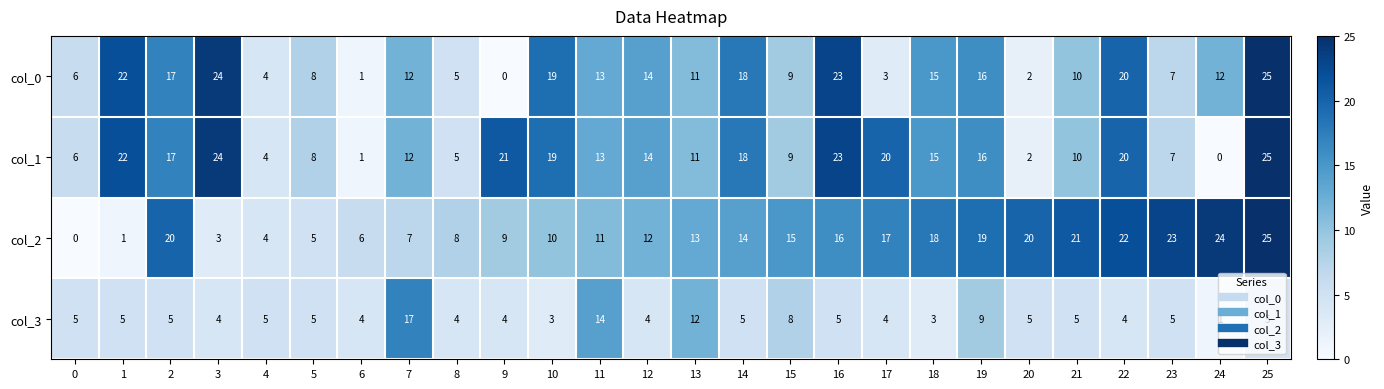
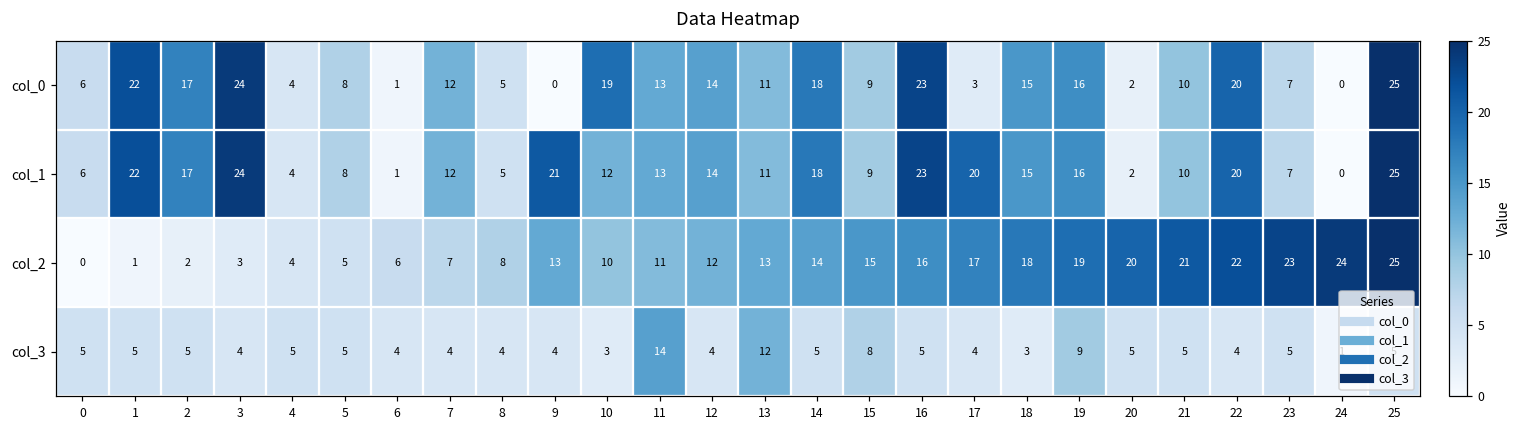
  {
    "col_0": {
      "0": 6,
      "1": 22,
      "2": 17,
      "3": 24,
      "4": 4,
      "5": 8,
      "6": 1,
      "7": 12,
      "8": 5,
      "9": 0,
      "10": 19,
      "11": 13,
      "12": 14,
      "13": 11,
      "14": 18,
      "15": 9,
      "16": 23,
      "17": 3,
      "18": 15,
      "19": 16,
      "20": 2,
      "21": 10,
      "22": 20,
      "23": 7,
-     "24": 12,
+     "24": 0,
      "25": 25
    },
    "col_1": {
      "0": 6,
      "1": 22,
      "2": 17,
      "3": 24,
      "4": 4,
      "5": 8,
      "6": 1,
      "7": 12,
      "8": 5,
      "9": 21,
-     "10": 19,
+     "10": 12,
      "11": 13,
      "12": 14,
      "13": 11,
      "14": 18,
      "15": 9,
      "16": 23,
      "17": 20,
      "18": 15,
      "19": 16,
      "20": 2,
      "21": 10,
      "22": 20,
      "23": 7,
      "24": 0,
      "25": 25
    },
    "col_2": {
      "0": 0,
      "1": 1,
-     "2": 20,
+     "2": 2,
      "3": 3,
      "4": 4,
      "5": 5,
      "6": 6,
      "7": 7,
      "8": 8,
-     "9": 9,
+     "9": 13,
      "10": 10,
      "11": 11,
      "12": 12,
      "13": 13,
      "14": 14,
      "15": 15,
      "16": 16,
      "17": 17,
      "18": 18,
      "19": 19,
      "20": 20,
      "21": 21,
      "22": 22,
      "23": 23,
      "24": 24,
      "25": 25
    },
    "col_3": {
      "0": 5,
      "1": 5,
      "2": 5,
      "3": 4,
      "4": 5,
      "5": 5,
      "6": 4,
-     "7": 17,
+     "7": 4,
      "8": 4,
      "9": 4,
      "10": 3,
      "11": 14,
      "12": 4,
      "13": 12,
      "14": 5,
      "15": 8,
      "16": 5,
      "17": 4,
      "18": 3,
      "19": 9,
      "20": 5,
      "21": 5,
      "22": 4,
      "23": 5
    }
  }
